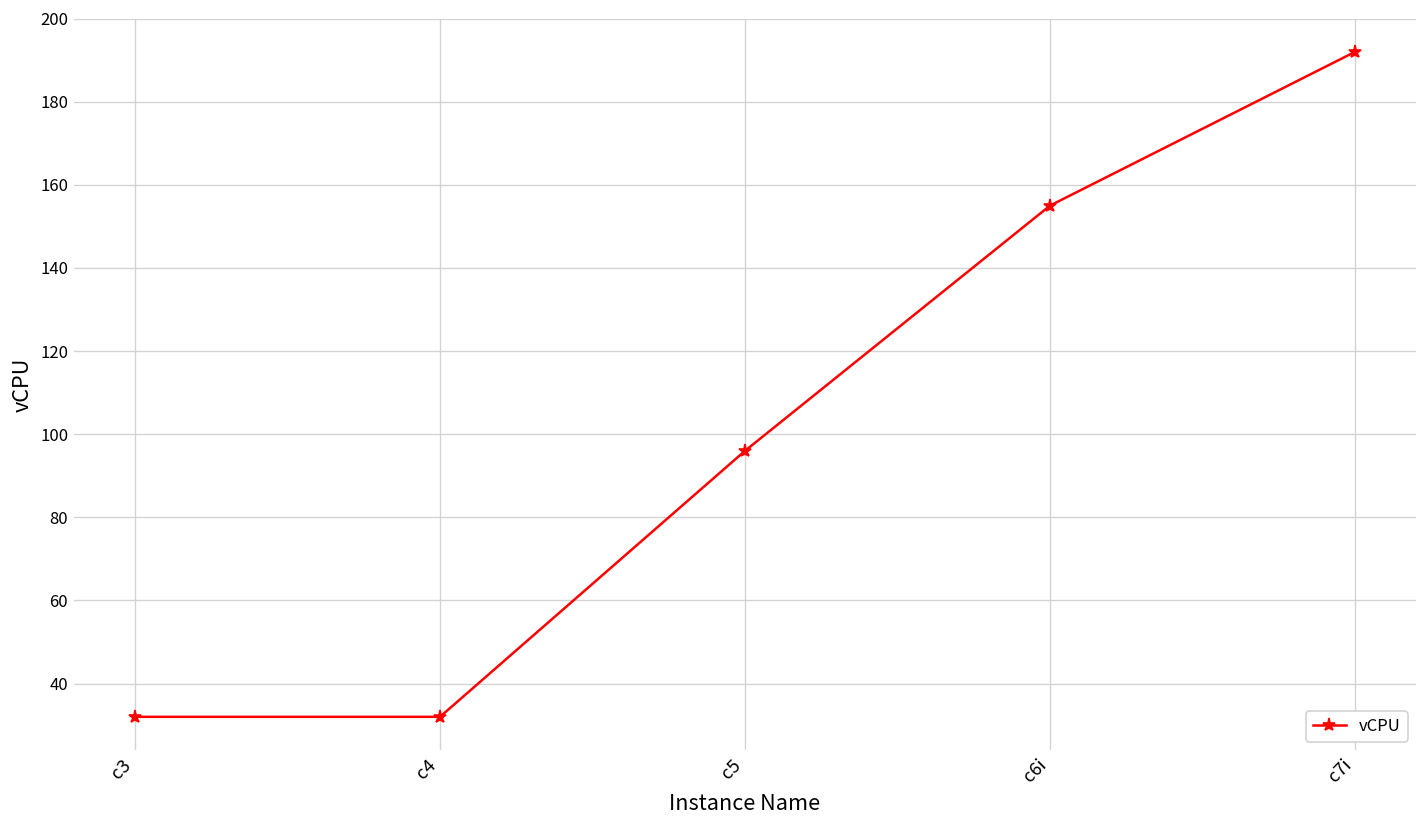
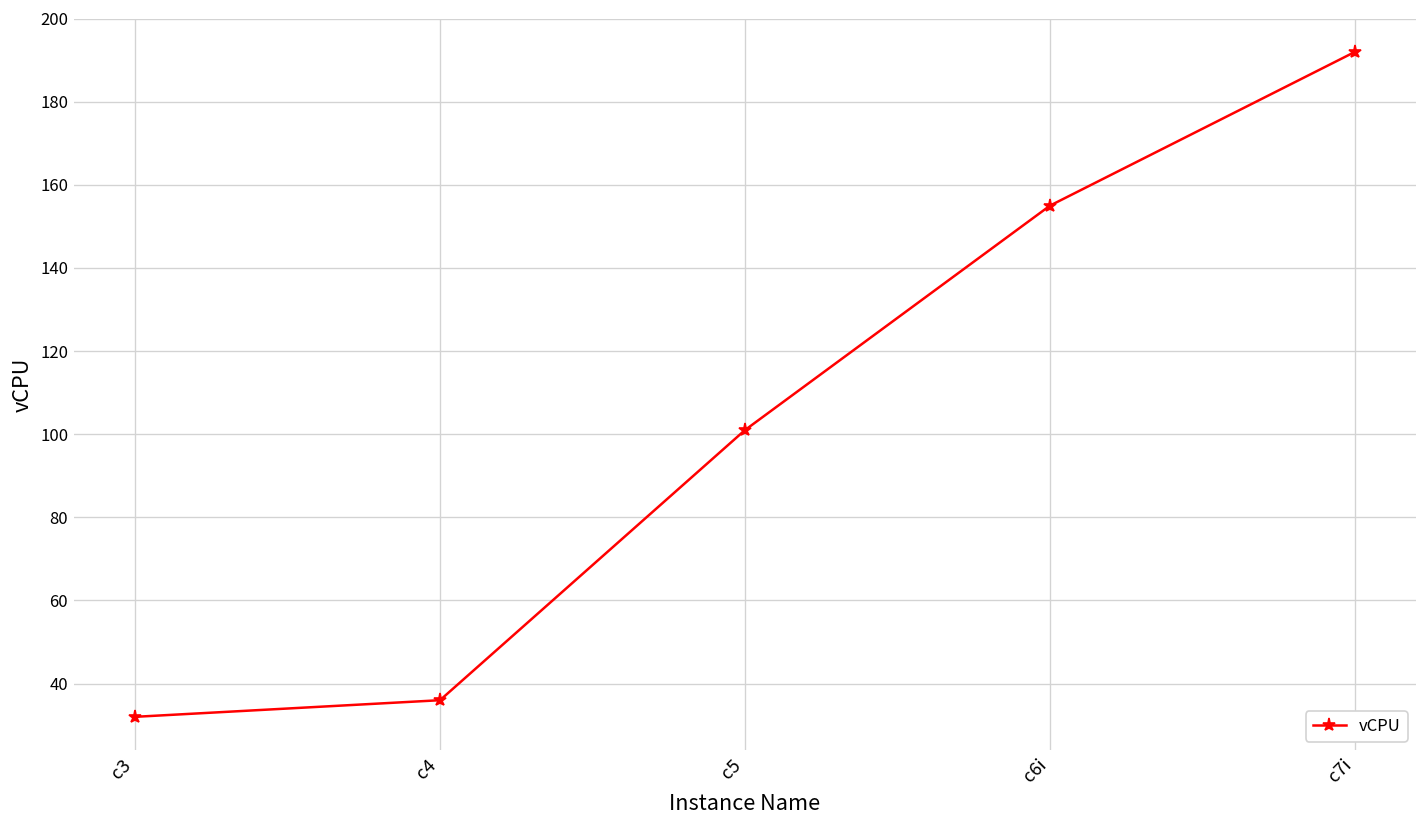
  {
    "c3": 32,
-   "c4": 32,
-   "c5": 96,
+   "c4": 36,
+   "c5": 101,
    "c6i": 155,
    "c7i": 192
  }
